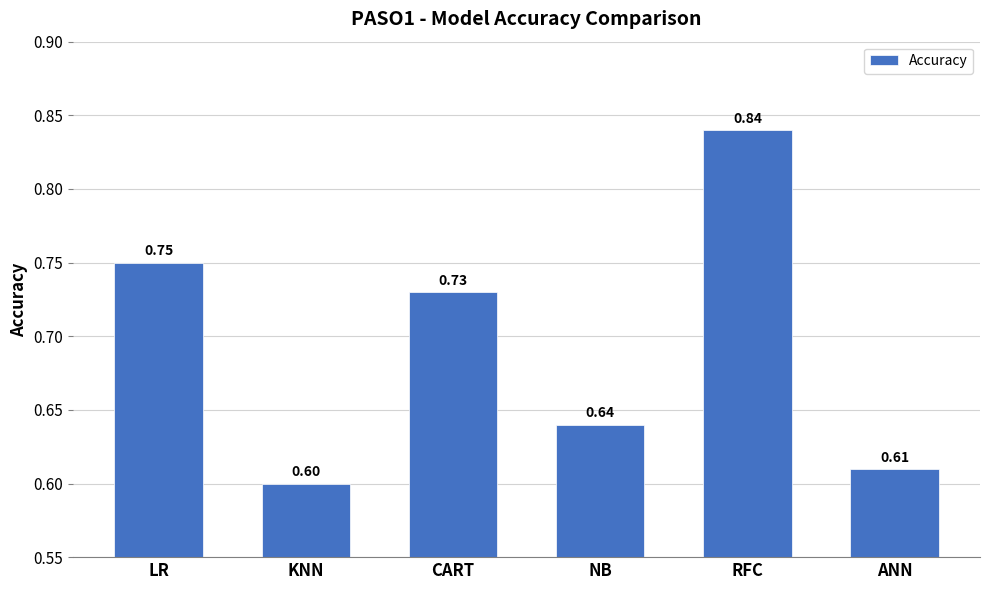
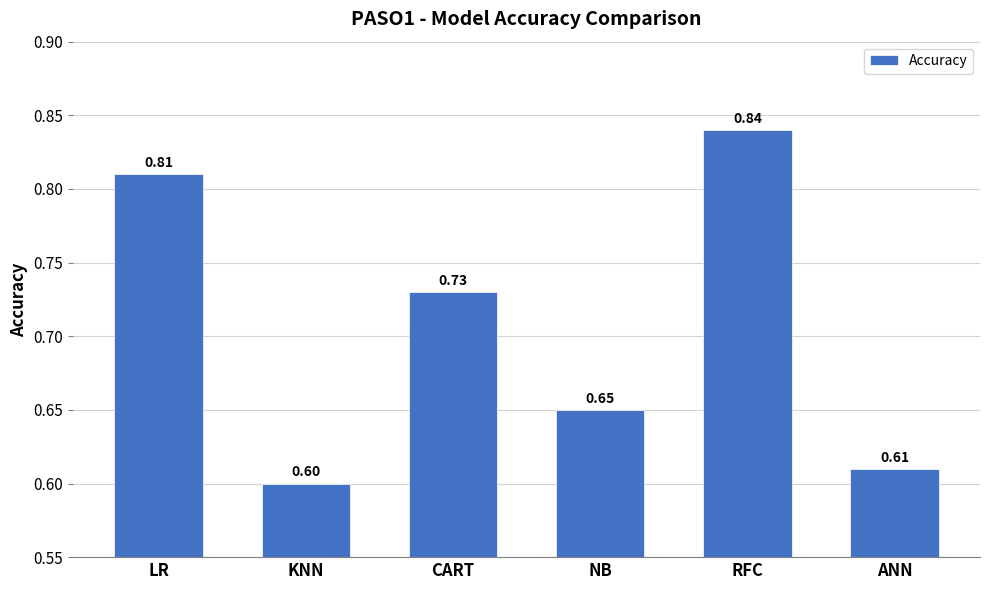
  {
-   "LR": 0.75,
+   "LR": 0.81,
    "KNN": 0.60,
    "CART": 0.73,
-   "NB": 0.64,
+   "NB": 0.65,
    "RFC": 0.84,
    "ANN": 0.61
  }
